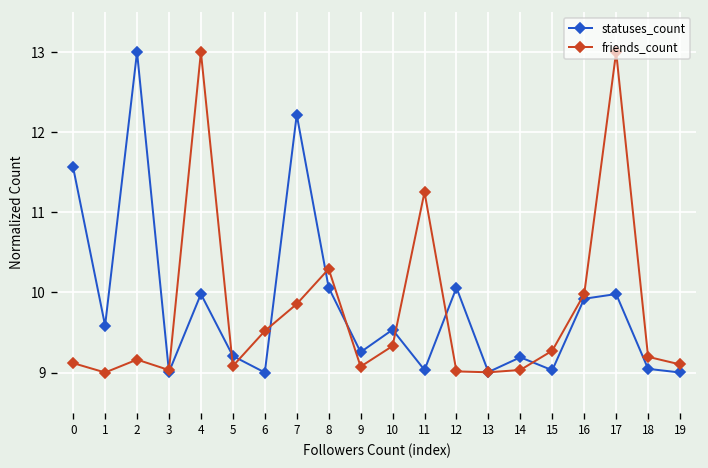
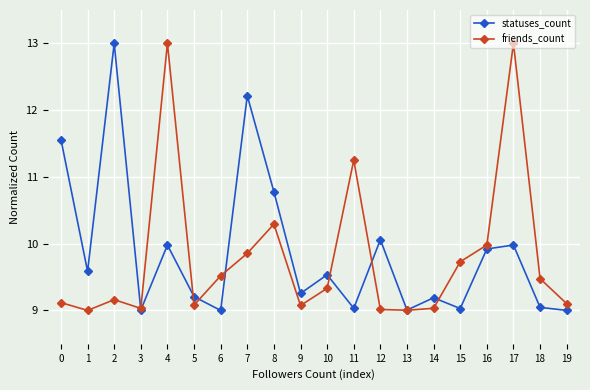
  {
    "statuses_count": {
      "0": 11.6,
      "1": 9.6,
      "2": 13.0,
      "4": 10.0,
      "5": 9.2,
      "6": 9.0,
      "7": 12.2,
-     "8": 10.1,
+     "8": 10.8,
      "9": 9.3,
      "10": 9.5,
      "11": 9.0,
      "12": 10.1,
      "14": 9.2,
      "15": 9.0,
      "16": 9.9,
      "17": 10.0,
      "18": 9.0,
      "19": 9.0
    },
    "friends_count": {
      "0": 9.1,
      "1": 9.0,
      "2": 9.2,
      "4": 13.0,
      "5": 9.1,
      "6": 9.5,
      "7": 9.9,
      "8": 10.3,
      "9": 9.1,
      "10": 9.3,
      "11": 11.3,
      "12": 9.0,
      "14": 9.0,
-     "15": 9.3,
+     "15": 9.7,
      "16": 10.0,
-     "18": 9.2,
+     "18": 9.5,
      "19": 9.1
    }
  }
